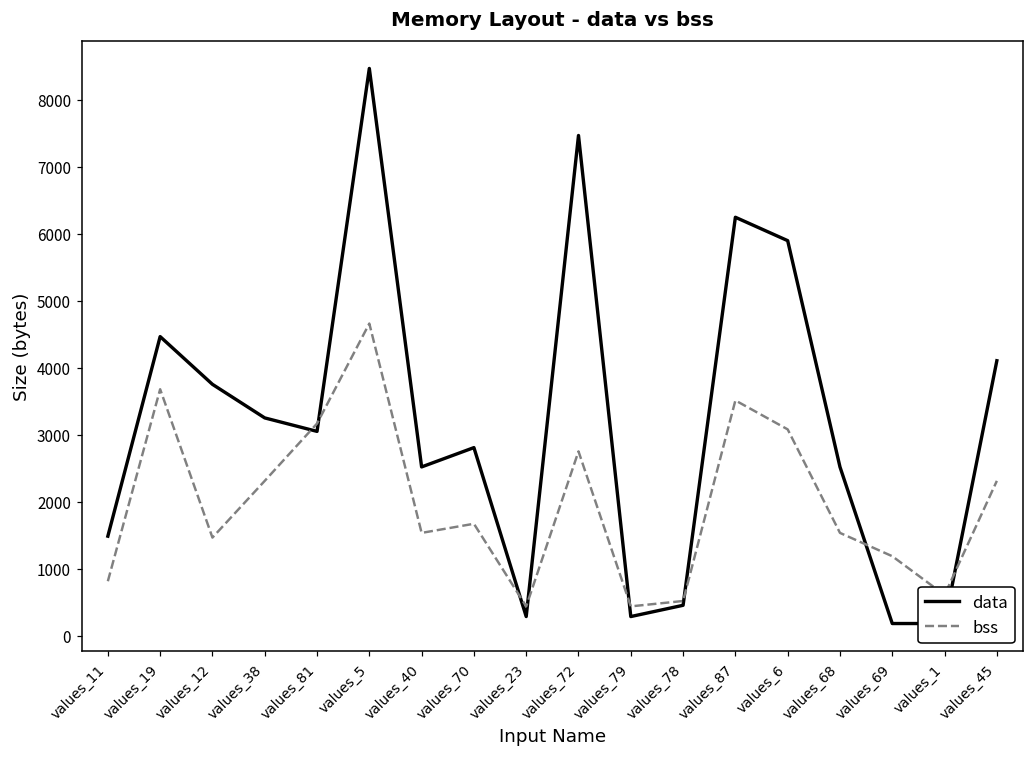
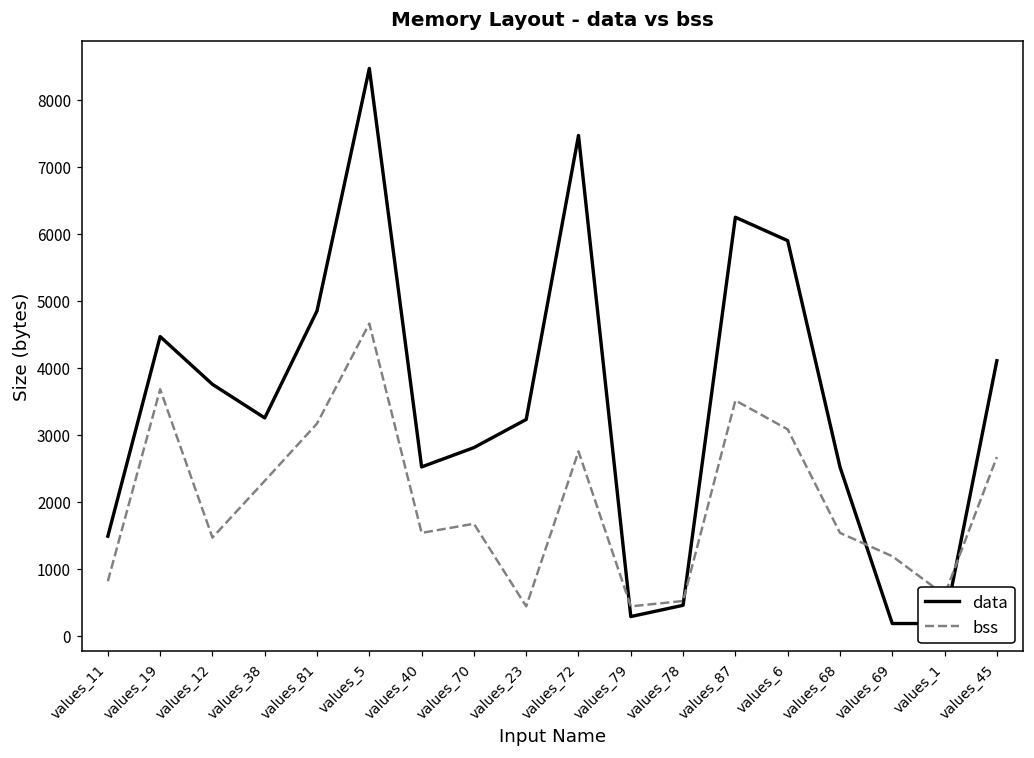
  {
    "data": {
      "values_11": 1500,
      "values_19": 4500,
      "values_12": 3800,
      "values_38": 3300,
-     "values_81": 3100,
+     "values_81": 4800,
      "values_5": 8500,
      "values_40": 2500,
      "values_70": 2800,
-     "values_23": 300,
+     "values_23": 3200,
      "values_72": 7500,
      "values_79": 300,
      "values_78": 500,
      "values_87": 6200,
      "values_6": 5900,
      "values_68": 2500,
      "values_69": 200,
      "values_45": 4100
    },
    "bss": {
      "values_11": 800,
      "values_19": 3700,
      "values_12": 1500,
      "values_38": 2300,
      "values_81": 3200,
      "values_5": 4700,
      "values_40": 1500,
      "values_70": 1700,
      "values_23": 400,
      "values_72": 2800,
      "values_79": 400,
      "values_78": 500,
      "values_87": 3500,
      "values_6": 3100,
      "values_68": 1500,
      "values_69": 1200,
-     "values_45": 2300
+     "values_45": 2700
    }
  }
